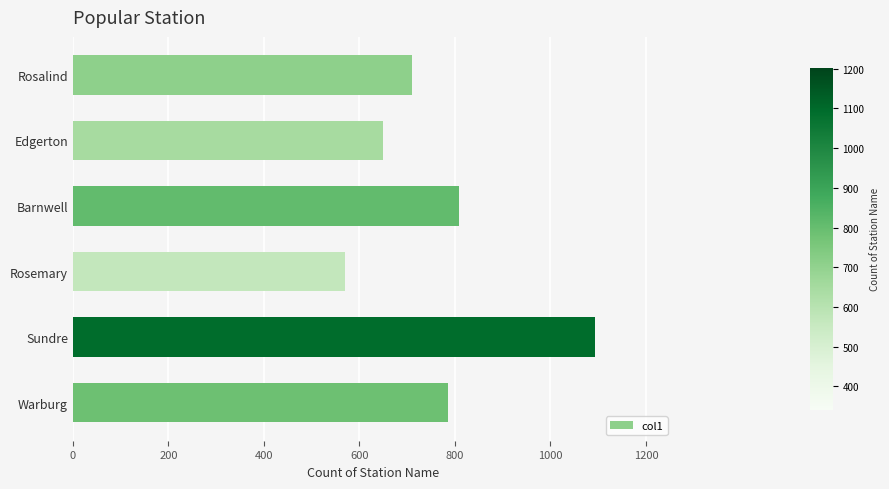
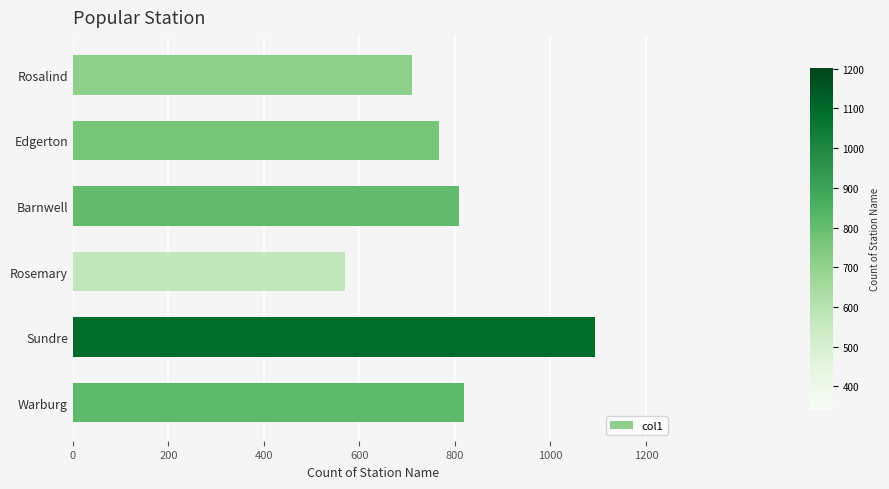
  {
    "Rosalind": 710,
-   "Edgerton": 650,
+   "Edgerton": 770,
    "Barnwell": 810,
    "Rosemary": 570,
    "Sundre": 1090,
-   "Warburg": 790
+   "Warburg": 820
  }
